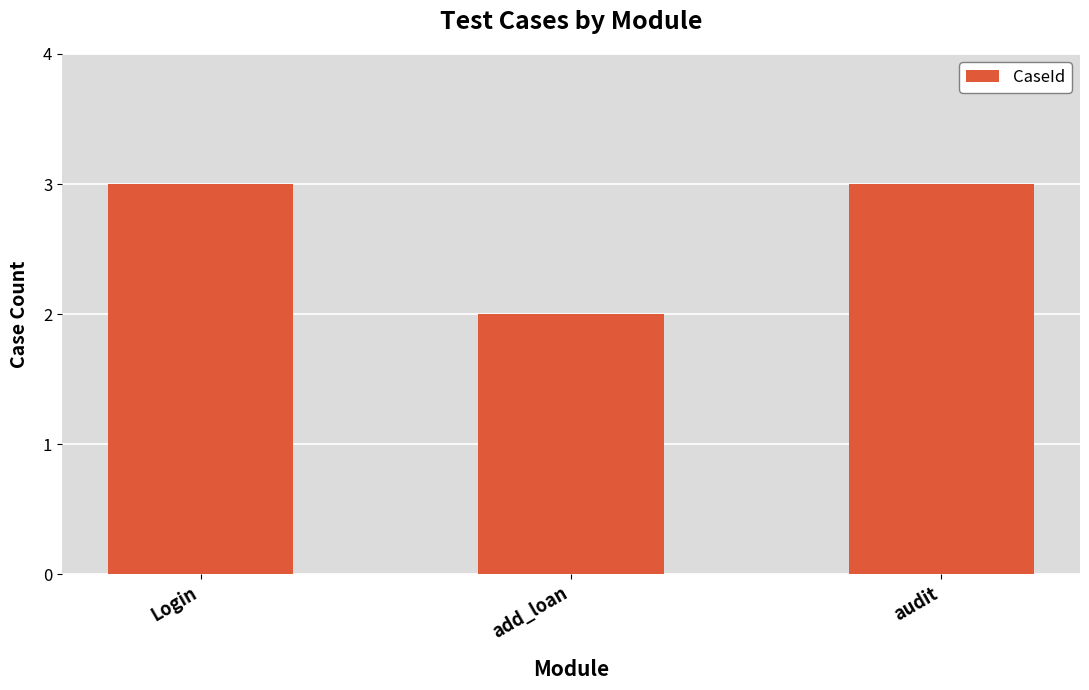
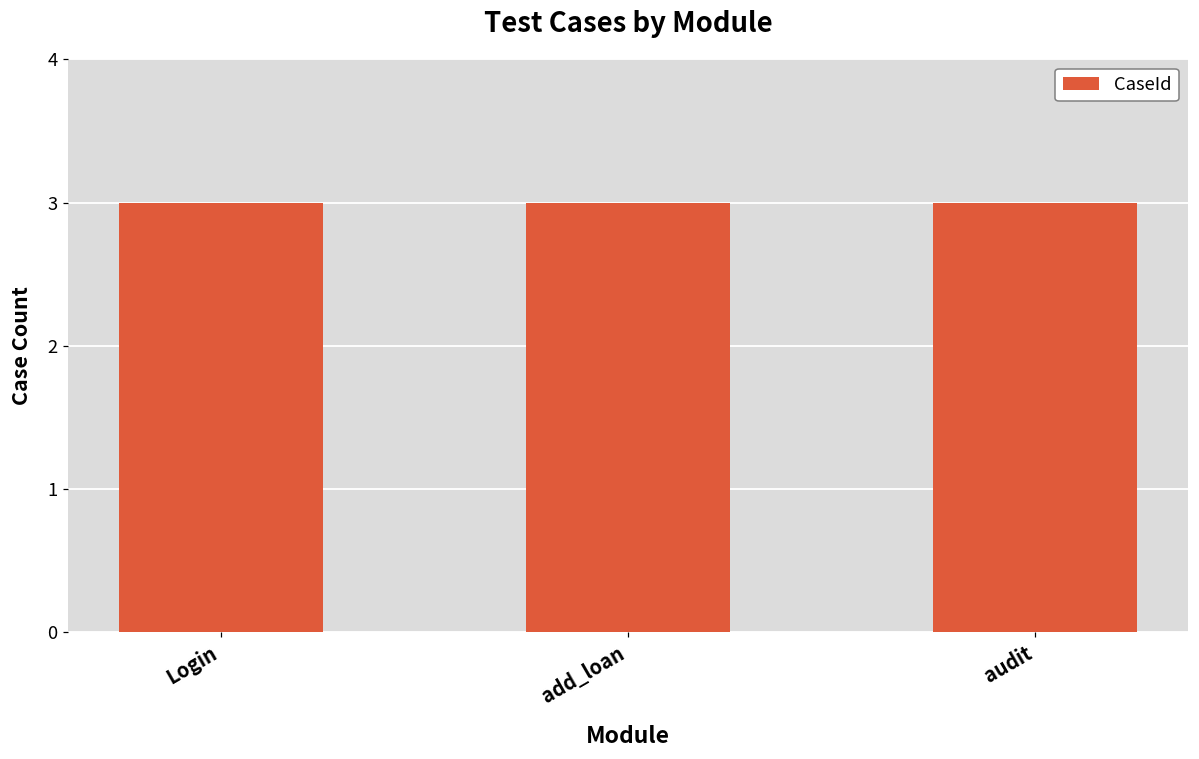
  {
    "Login": 3,
-   "add_loan": 2,
+   "add_loan": 3,
    "audit": 3
  }
